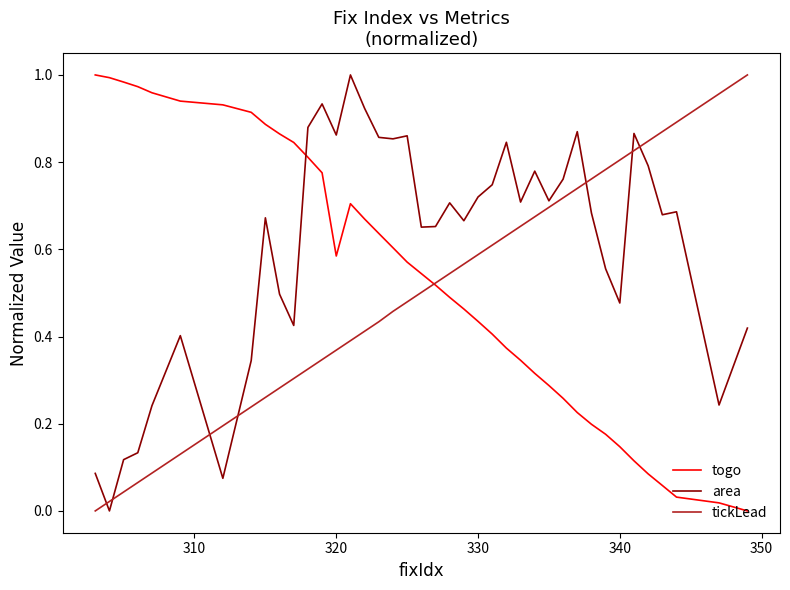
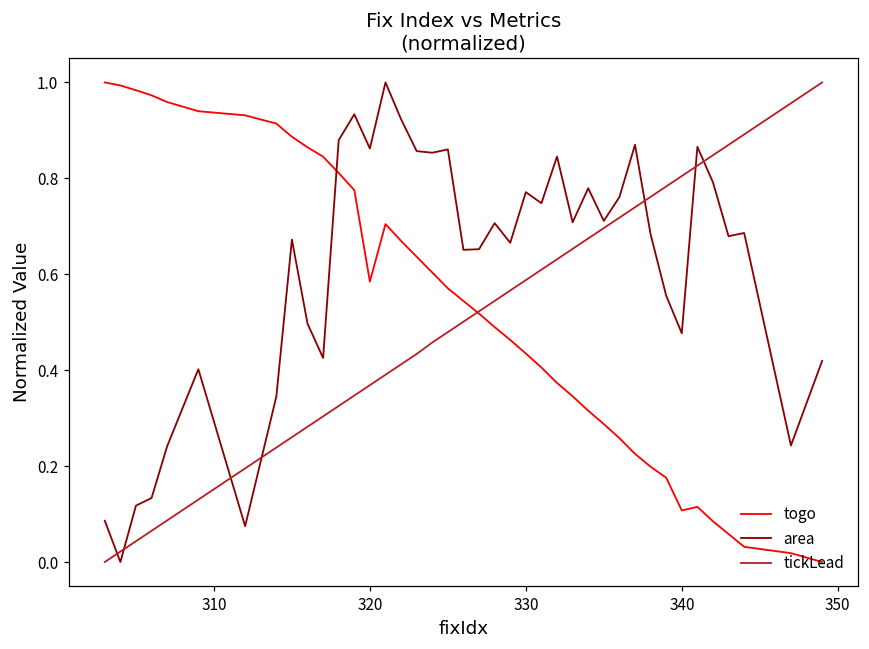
  {
    "togo": {
      "320": 0.58,
      "330": 0.43,
-     "340": 0.15
+     "340": 0.11
    },
    "area": {
      "320": 0.86,
-     "330": 0.72,
+     "330": 0.77,
      "340": 0.48
    },
    "tickLead": {
      "320": 0.37,
      "330": 0.59,
      "340": 0.80
    }
  }
